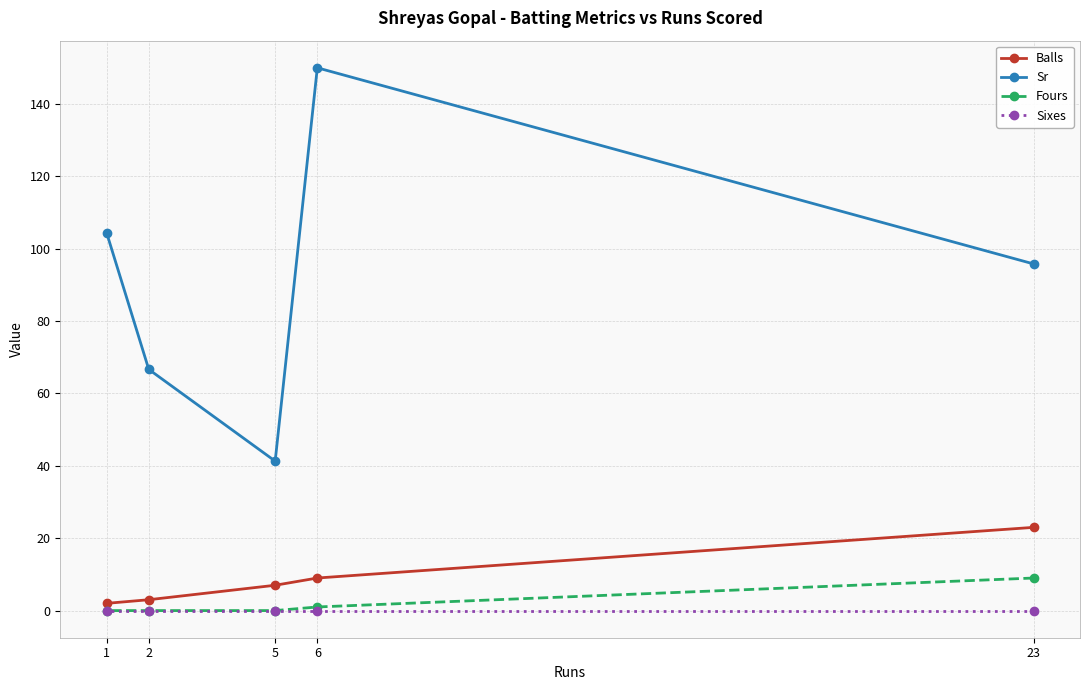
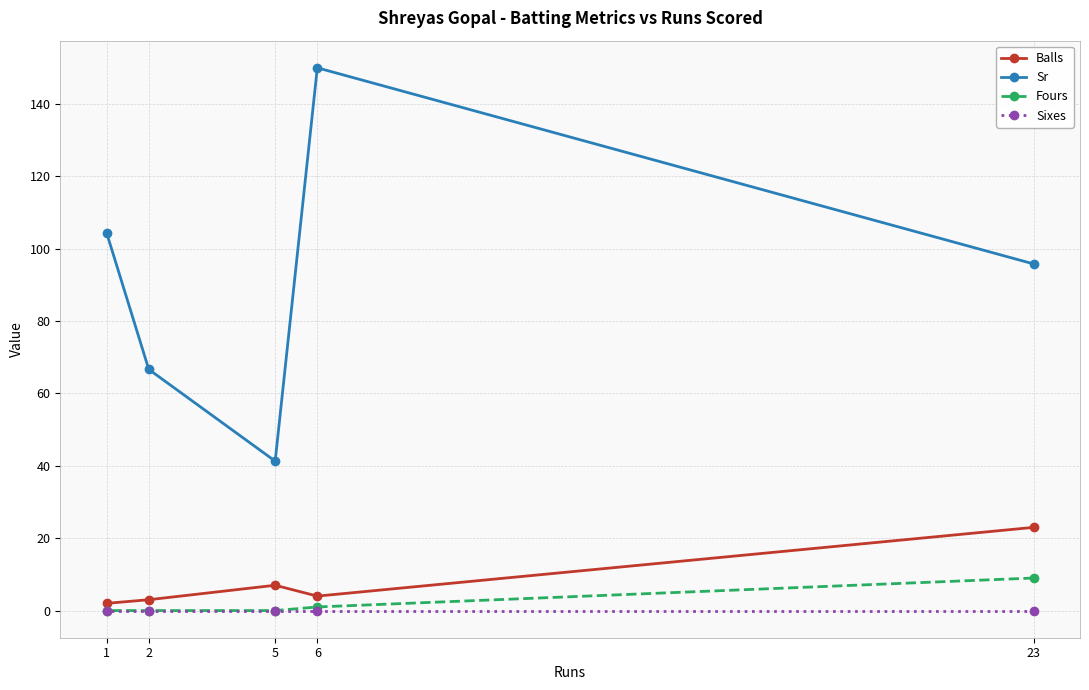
  {
    "Balls": {
      "1": 2,
      "2": 3,
      "5": 7,
-     "6": 9,
+     "6": 4,
      "23": 23
    },
    "Sr": {
      "1": 104,
      "2": 67,
      "5": 41,
      "6": 150,
      "23": 96
    },
    "Fours": {
      "6": 1,
      "23": 9
    },
    "Sixes": {
      "6": 0,
      "23": 0
    }
  }
